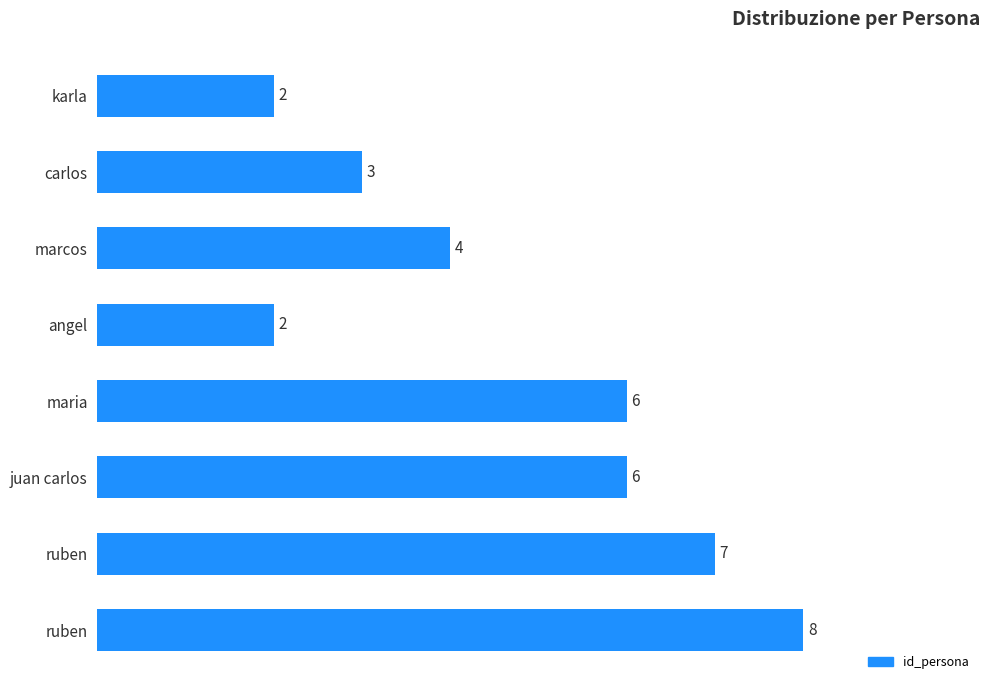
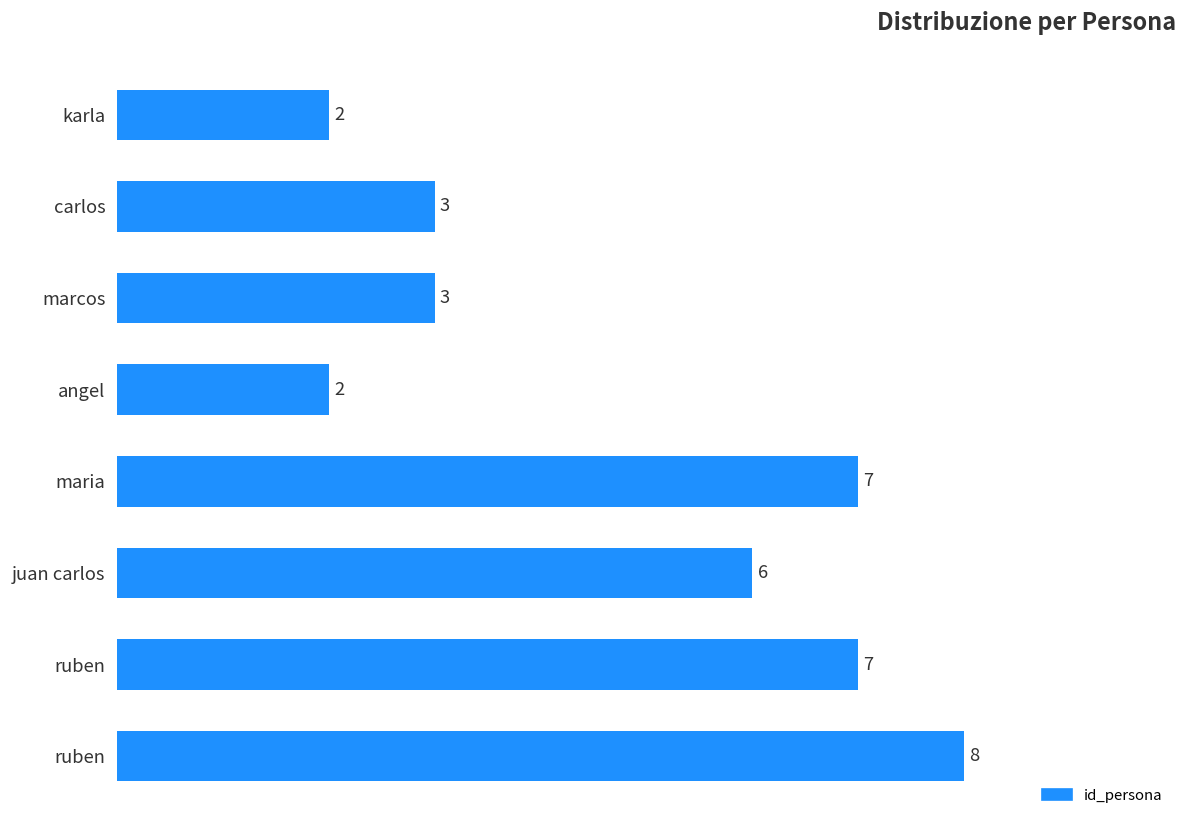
  {
    "karla": 2,
    "carlos": 3,
-   "marcos": 4,
+   "marcos": 3,
    "angel": 2,
-   "maria": 6,
+   "maria": 7,
    "juan carlos": 6
  }
